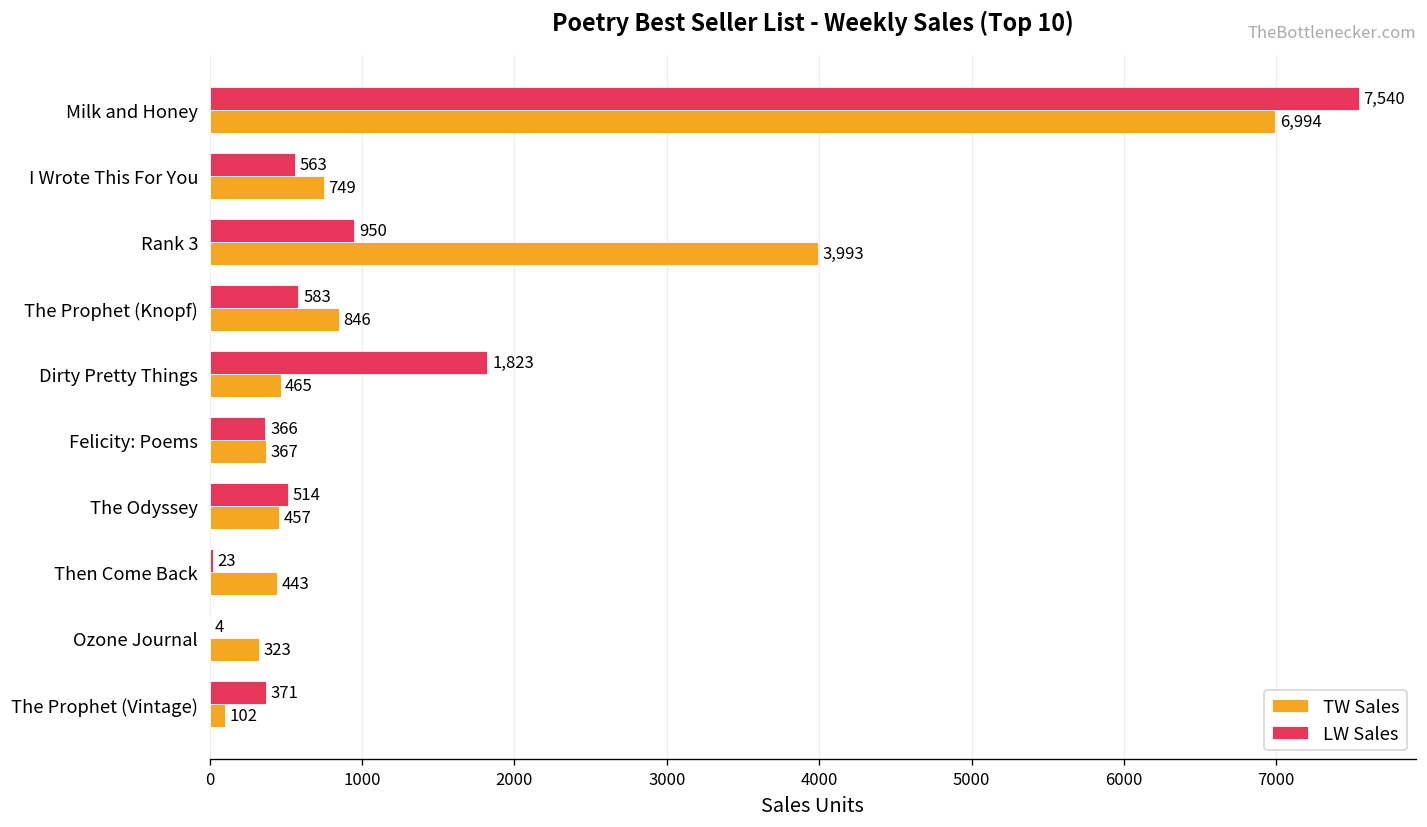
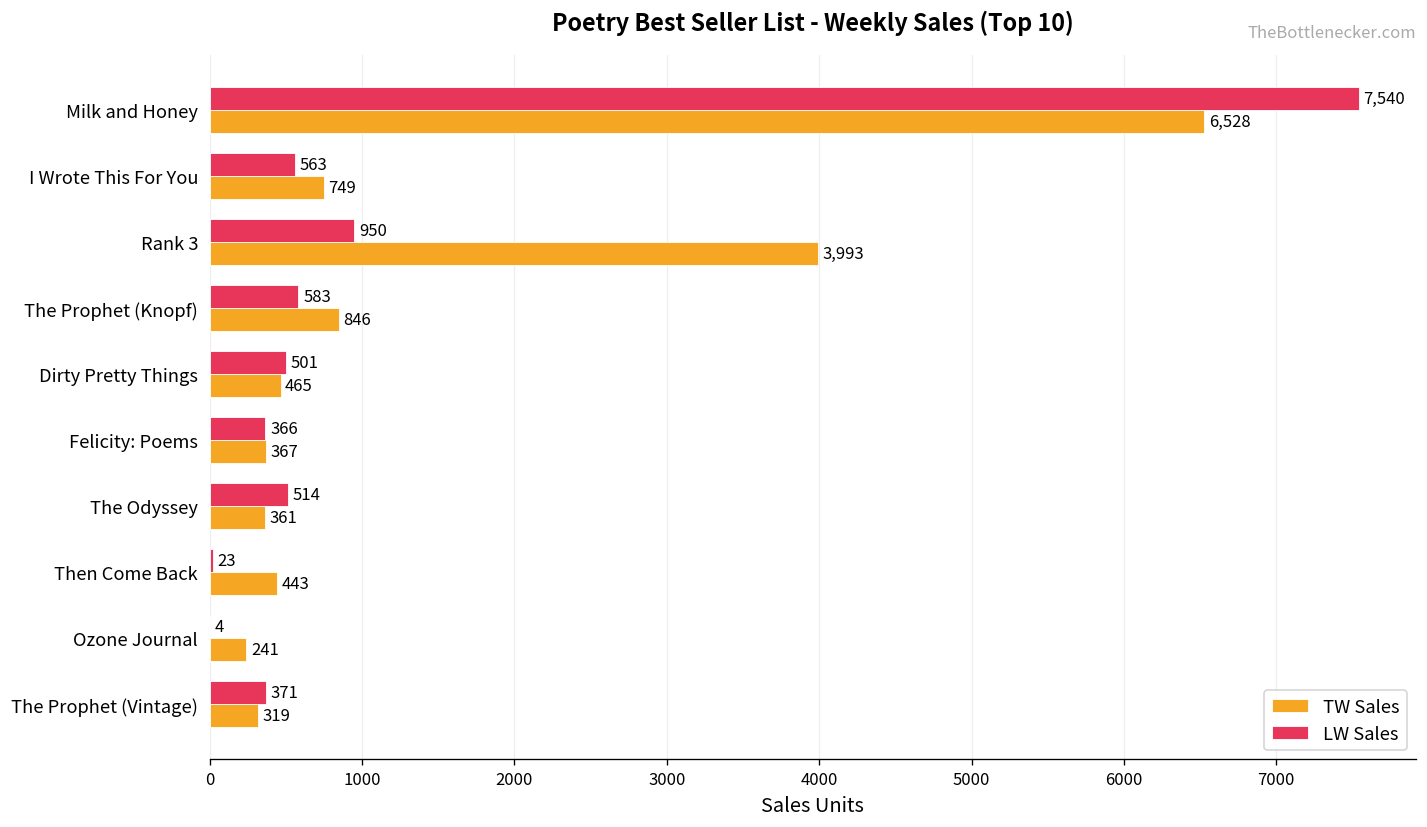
  {
    "TW Sales": {
-     "Milk and Honey": "6,994",
+     "Milk and Honey": "6,528",
      "I Wrote This For You": "749",
      "Rank 3": "3,993",
      "The Prophet (Knopf)": "846",
      "Dirty Pretty Things": "465",
      "Felicity: Poems": "367",
-     "The Odyssey": "457",
+     "The Odyssey": "361",
      "Then Come Back": "443",
-     "Ozone Journal": "323",
-     "The Prophet (Vintage)": "102"
+     "Ozone Journal": "241",
+     "The Prophet (Vintage)": "319"
    },
    "LW Sales": {
      "Milk and Honey": "7,540",
      "I Wrote This For You": "563",
      "Rank 3": "950",
      "The Prophet (Knopf)": "583",
-     "Dirty Pretty Things": "1,823",
+     "Dirty Pretty Things": "501",
      "Felicity: Poems": "366",
      "The Odyssey": "514",
      "Then Come Back": "23",
      "Ozone Journal": "4",
      "The Prophet (Vintage)": "371"
    }
  }
